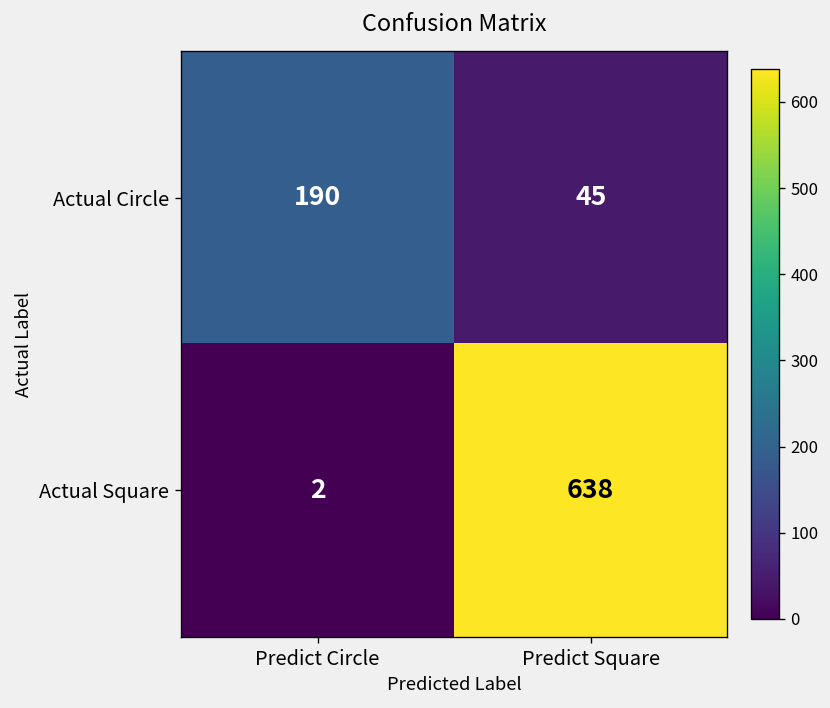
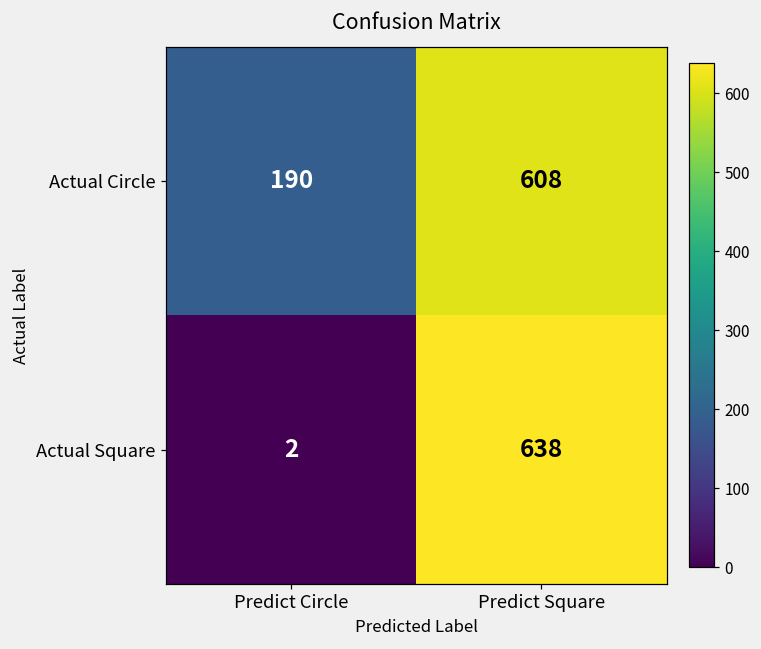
  {
    "Actual Circle": {
      "Predict Circle": 190,
-     "Predict Square": 45
+     "Predict Square": 608
    },
    "Actual Square": {
      "Predict Circle": 2,
      "Predict Square": 638
    }
  }
